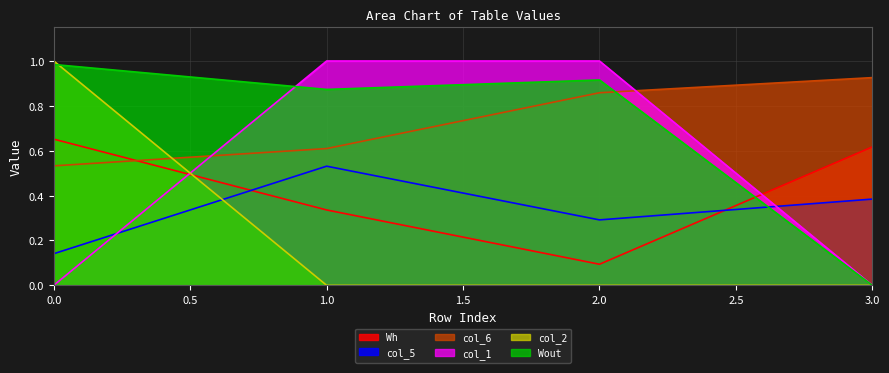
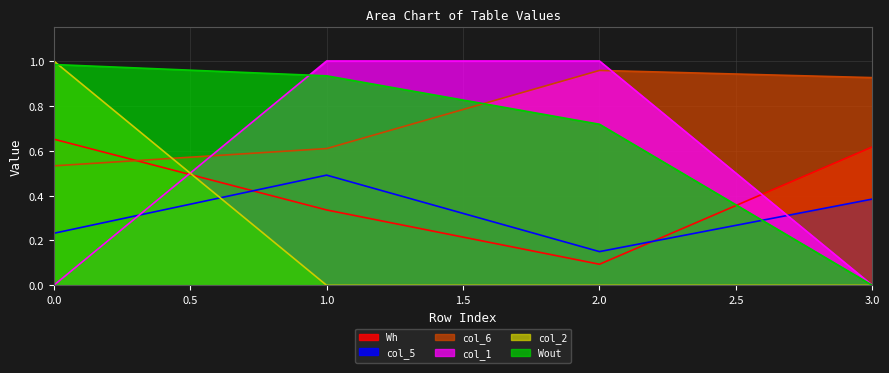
  {
    "Wh": {
      "0.0": 0.65,
      "1.0": 0.34,
      "2.0": 0.09,
      "3.0": 0.62
    },
    "col_5": {
-     "0.0": 0.14,
-     "1.0": 0.53,
-     "2.0": 0.29,
+     "0.0": 0.23,
+     "1.0": 0.49,
+     "2.0": 0.15,
      "3.0": 0.38
    },
    "col_6": {
      "0.0": 0.53,
      "1.0": 0.61,
-     "2.0": 0.86,
+     "2.0": 0.96,
      "3.0": 0.93
    },
    "col_1": {
      "0.0": 0.00,
      "1.0": 1.00,
      "2.0": 1.00
    },
    "col_2": {
      "0.0": 1.00,
      "1.0": 0.00,
      "2.0": 0.00
    },
    "Wout": {
      "0.0": 0.98,
-     "1.0": 0.87,
-     "2.0": 0.92
+     "1.0": 0.93,
+     "2.0": 0.72
    }
  }
